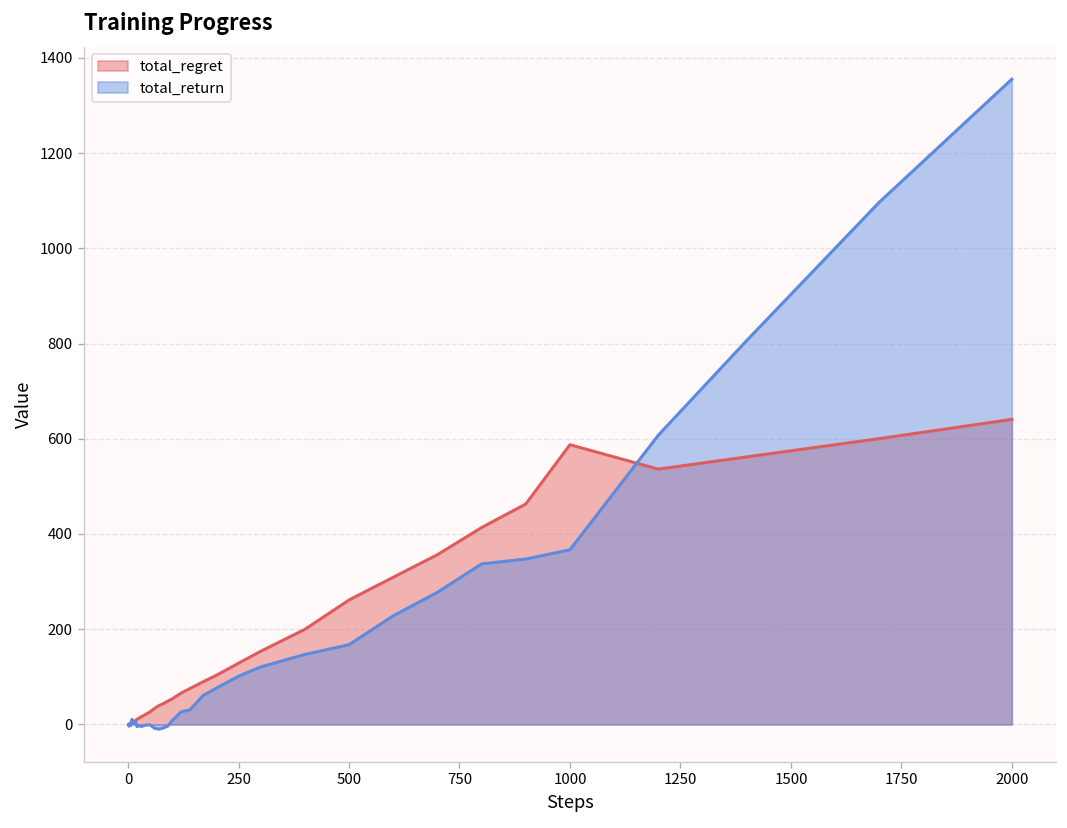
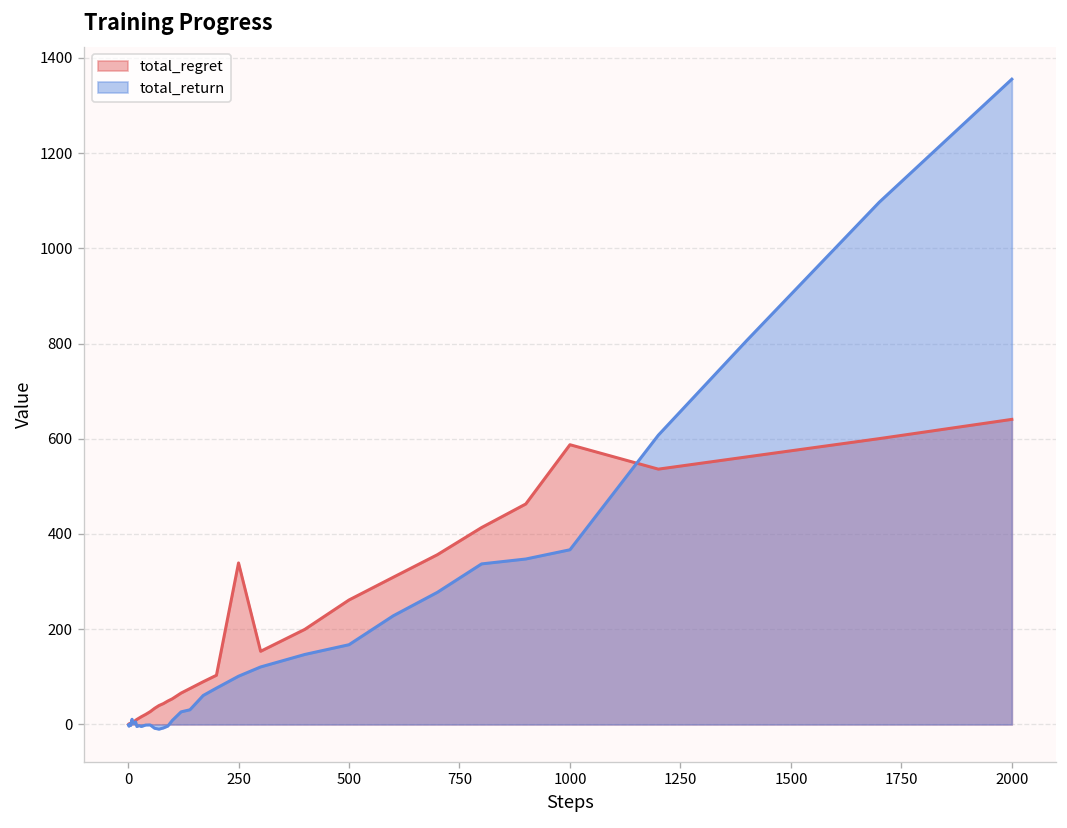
  {
    "total_regret": {
-     "250": 130,
+     "250": 340,
      "500": 260,
      "1000": 590,
      "2000": 640
    }
  }
